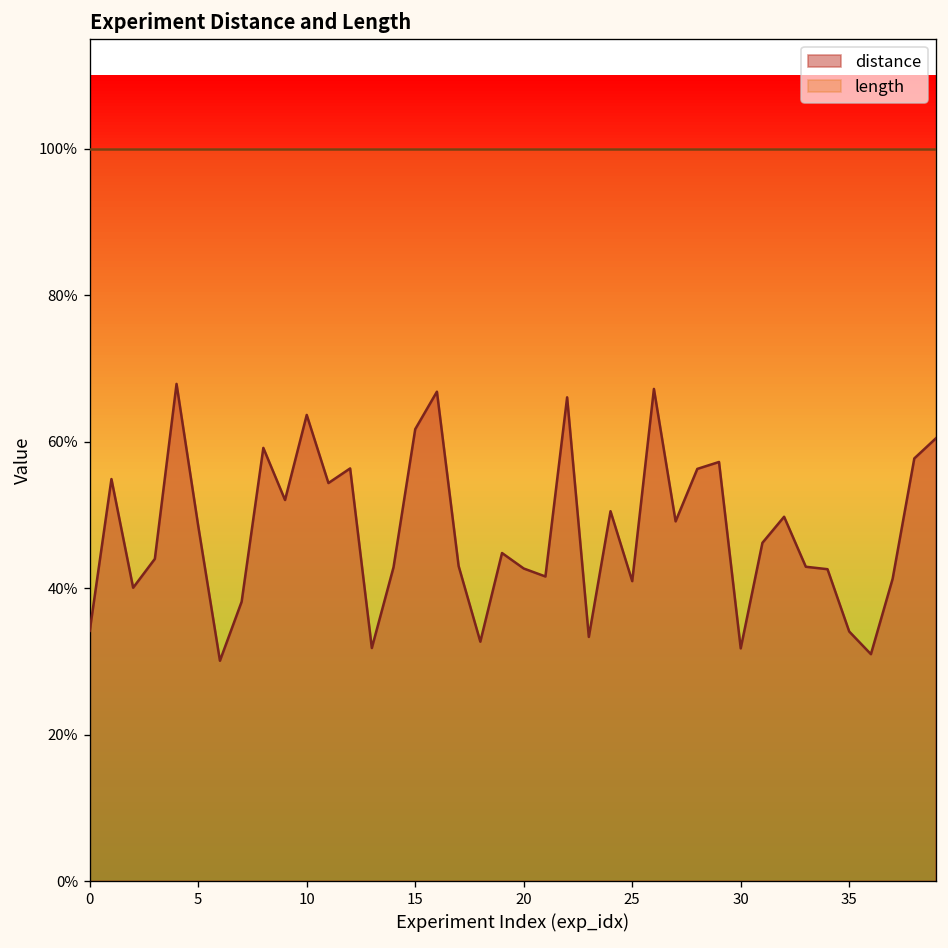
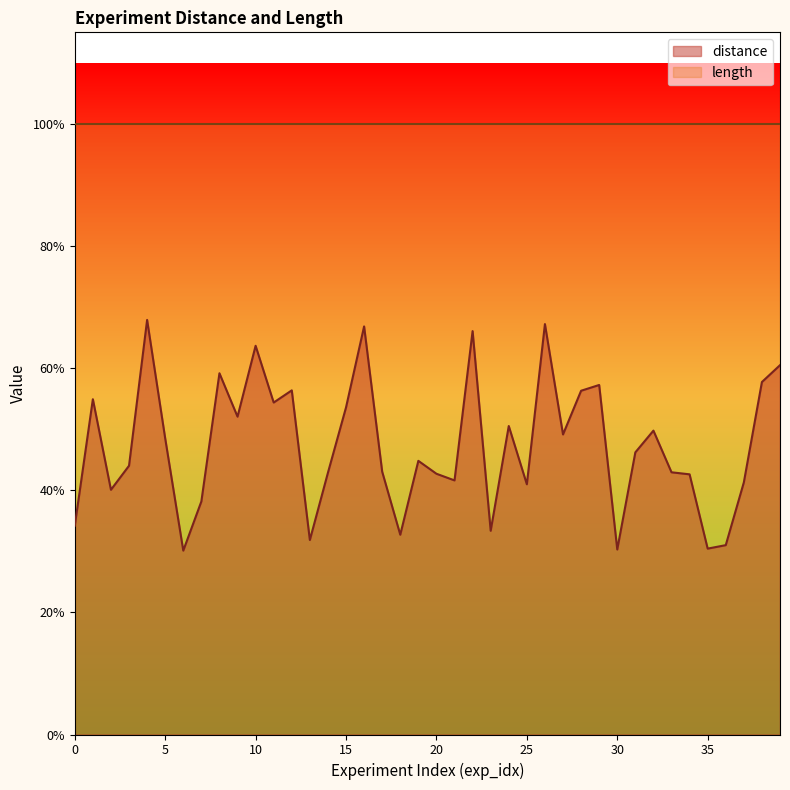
  {
    "distance": {
      "0": "34%",
      "5": "49%",
      "10": "64%",
-     "15": "62%",
+     "15": "54%",
      "20": "43%",
      "25": "41%",
-     "30": "32%",
-     "35": "34%"
+     "30": "30%",
+     "35": "30%"
    },
    "length": {
      "0": "100%",
      "5": "100%",
      "10": "100%",
      "15": "100%",
      "20": "100%",
      "25": "100%",
      "30": "100%",
      "35": "100%"
    }
  }
